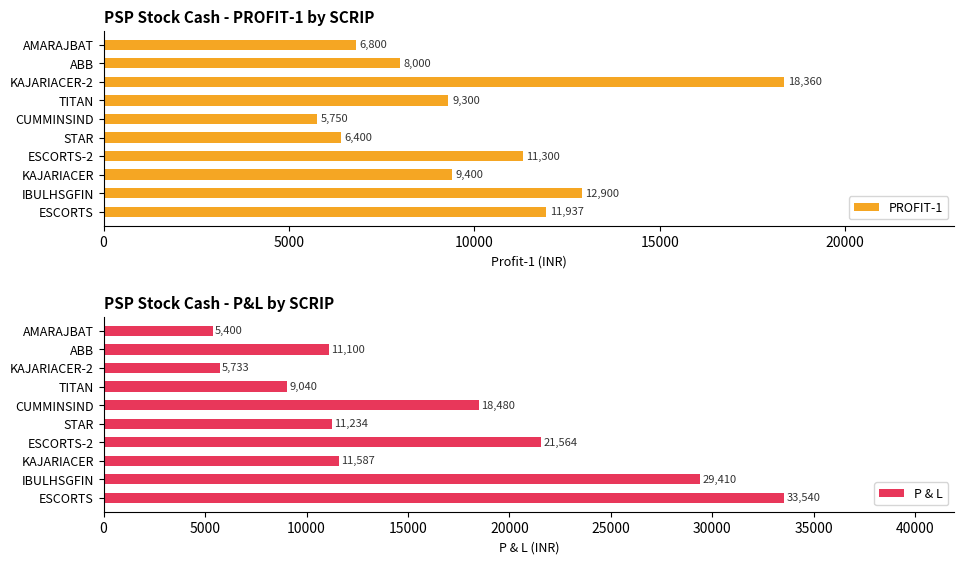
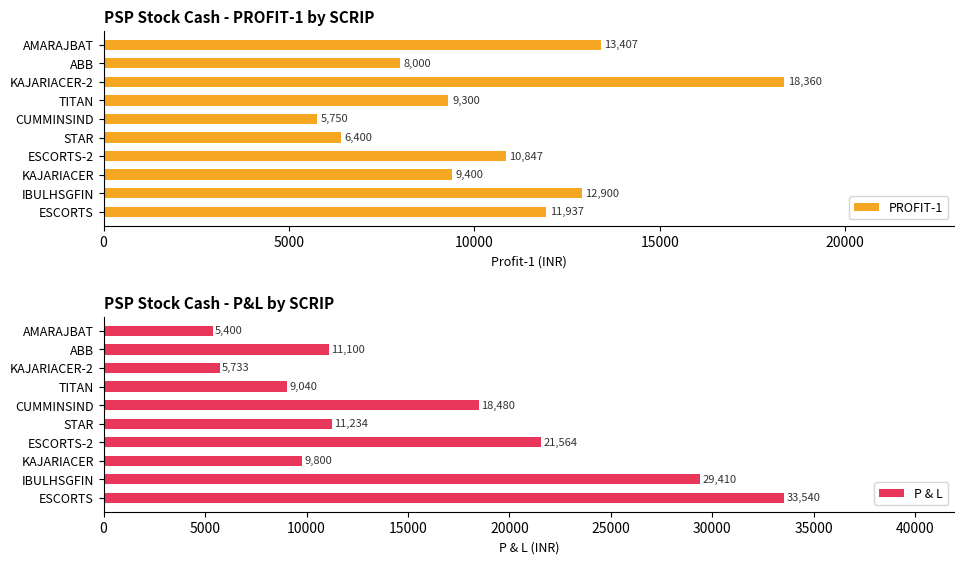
  {
    "PSP Stock Cash - PROFIT-1 by SCRIP": {
-     "AMARAJBAT": "6,800",
+     "AMARAJBAT": "13,407",
      "ABB": "8,000",
      "KAJARIACER-2": "18,360",
      "TITAN": "9,300",
      "CUMMINSIND": "5,750",
      "STAR": "6,400",
-     "ESCORTS-2": "11,300",
+     "ESCORTS-2": "10,847",
      "KAJARIACER": "9,400",
      "IBULHSGFIN": "12,900",
      "ESCORTS": "11,937"
    },
    "PSP Stock Cash - P&L by SCRIP": {
      "AMARAJBAT": "5,400",
      "ABB": "11,100",
      "KAJARIACER-2": "5,733",
      "TITAN": "9,040",
      "CUMMINSIND": "18,480",
      "STAR": "11,234",
      "ESCORTS-2": "21,564",
-     "KAJARIACER": "11,587",
+     "KAJARIACER": "9,800",
      "IBULHSGFIN": "29,410",
      "ESCORTS": "33,540"
    }
  }
